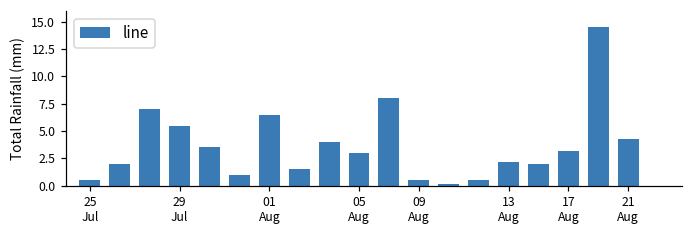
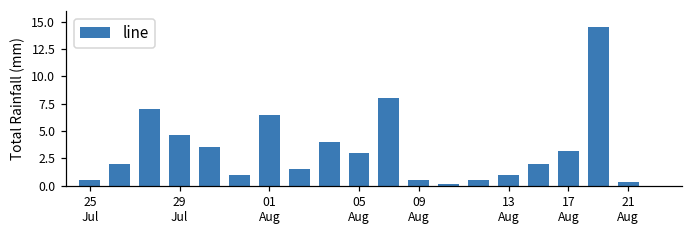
  {
    "25 Jul": 1,
-   "29 Jul": 6,
+   "29 Jul": 5,
    "01 Aug": 7,
    "05 Aug": 3,
    "09 Aug": 1,
-   "13 Aug": 2,
+   "13 Aug": 1,
    "17 Aug": 3,
-   "21 Aug": 4
+   "21 Aug": 0
  }
